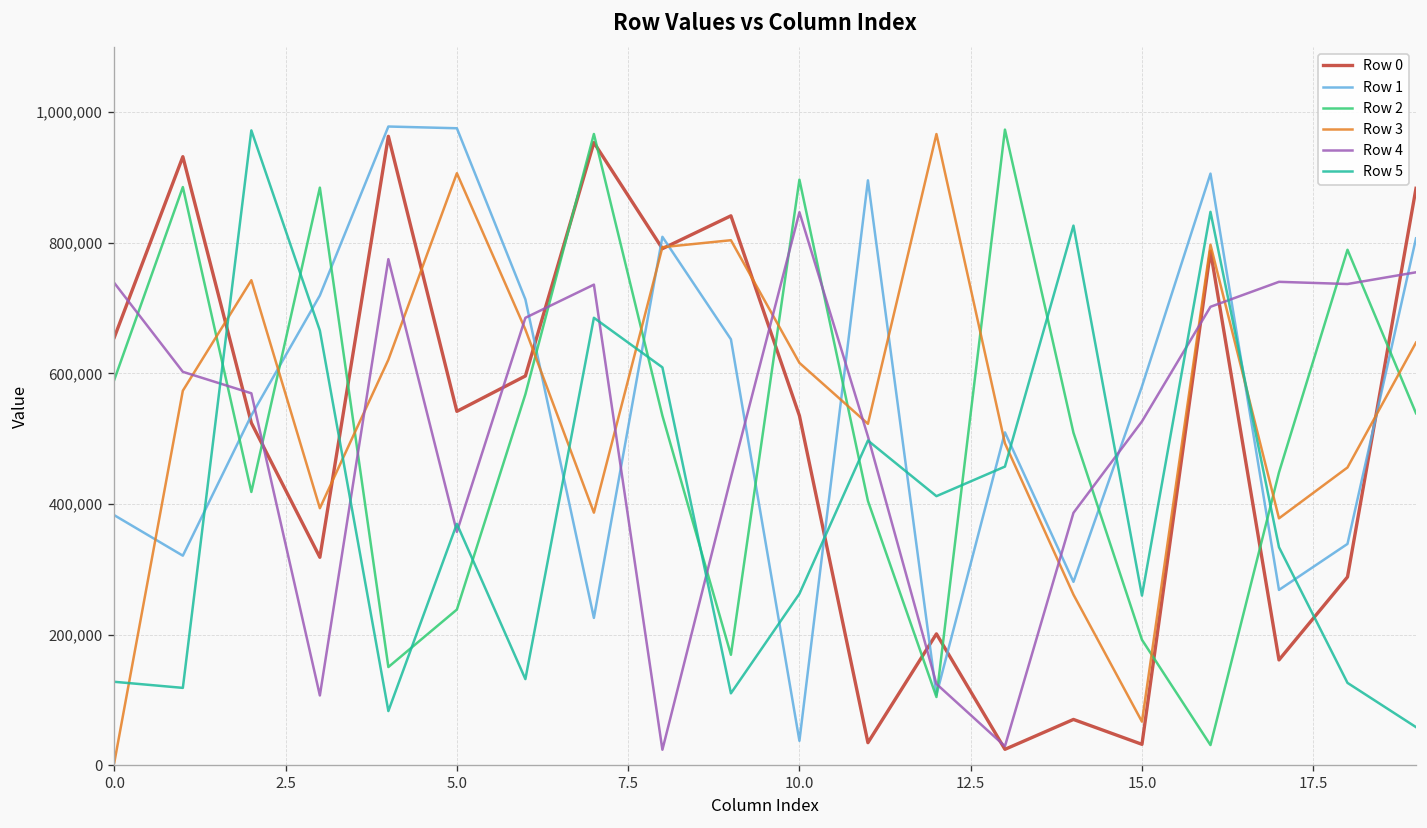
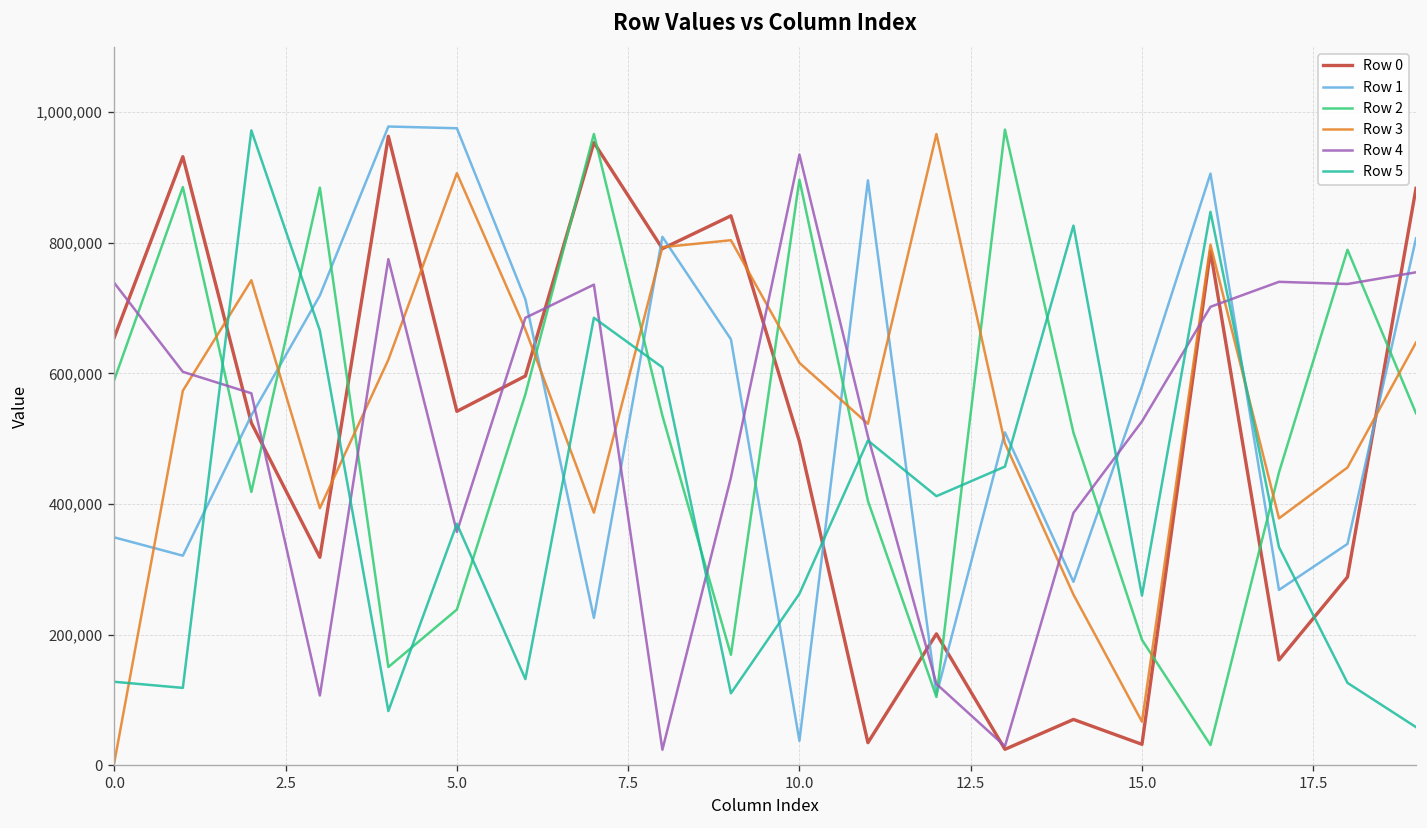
  {
    "Row 0": {
      "0.0": "660,000",
      "5.0": "540,000",
-     "10.0": "540,000",
+     "10.0": "500,000",
      "15.0": "30,000"
    },
    "Row 1": {
-     "0.0": "380,000",
+     "0.0": "350,000",
      "5.0": "980,000",
      "10.0": "40,000",
      "15.0": "580,000"
    },
    "Row 3": {
      "0.0": "0",
      "5.0": "910,000",
      "10.0": "620,000",
      "15.0": "70,000"
    },
    "Row 4": {
      "0.0": "740,000",
      "5.0": "360,000",
-     "10.0": "850,000",
+     "10.0": "930,000",
      "15.0": "530,000"
    }
  }
